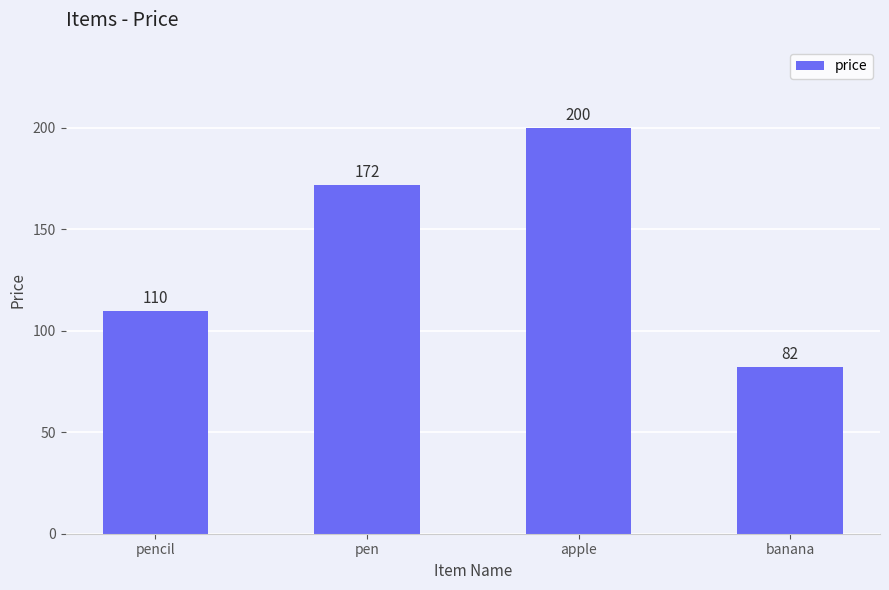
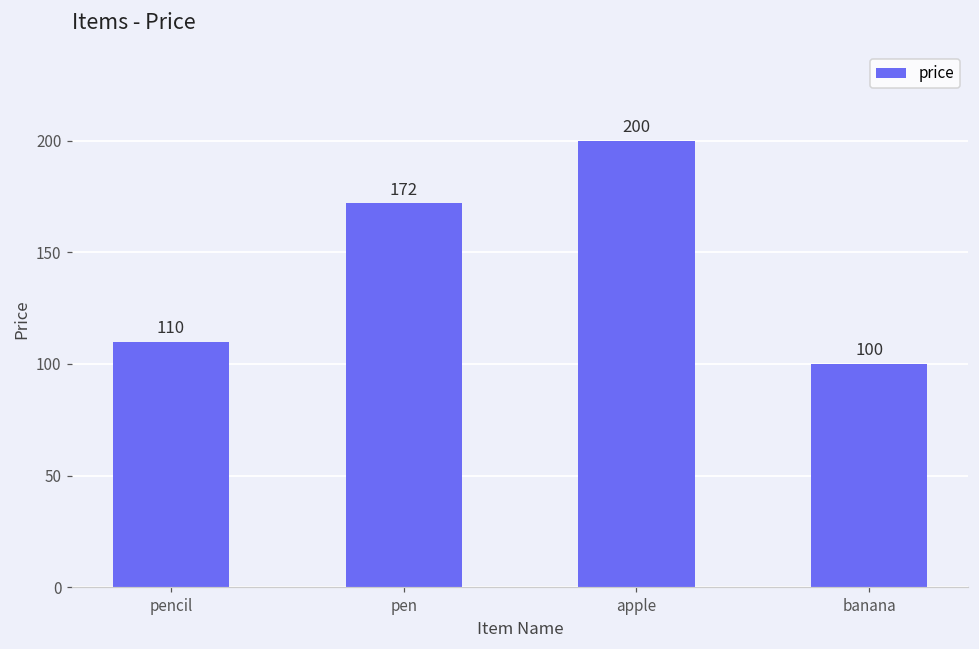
  {
    "pencil": 110,
    "pen": 172,
    "apple": 200,
-   "banana": 82
+   "banana": 100
  }
